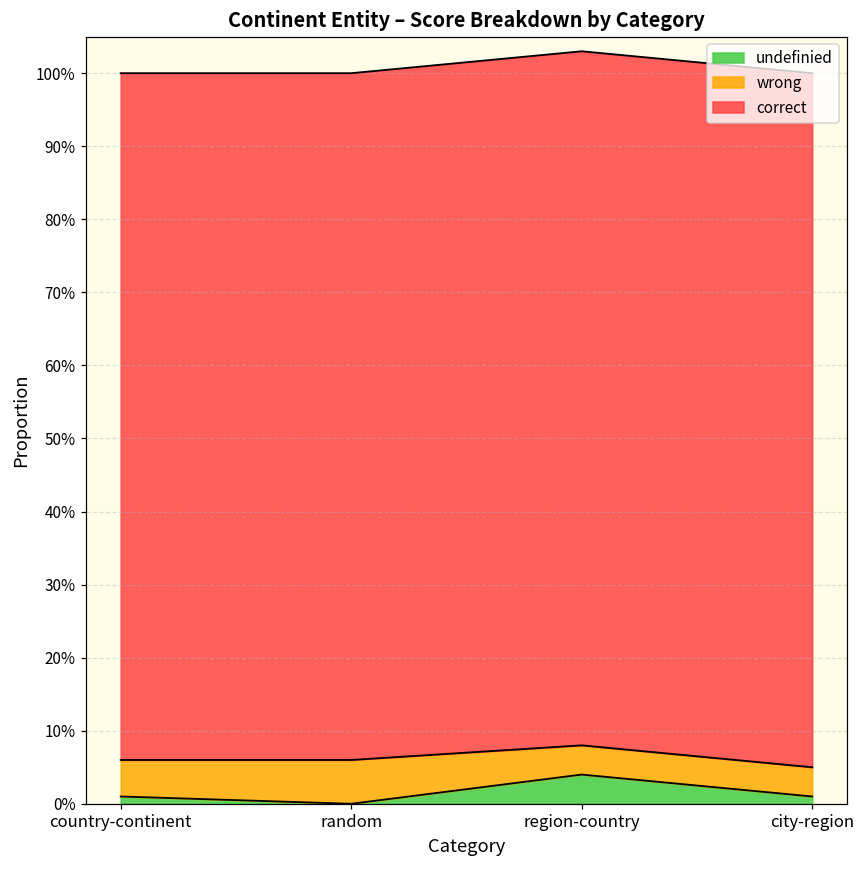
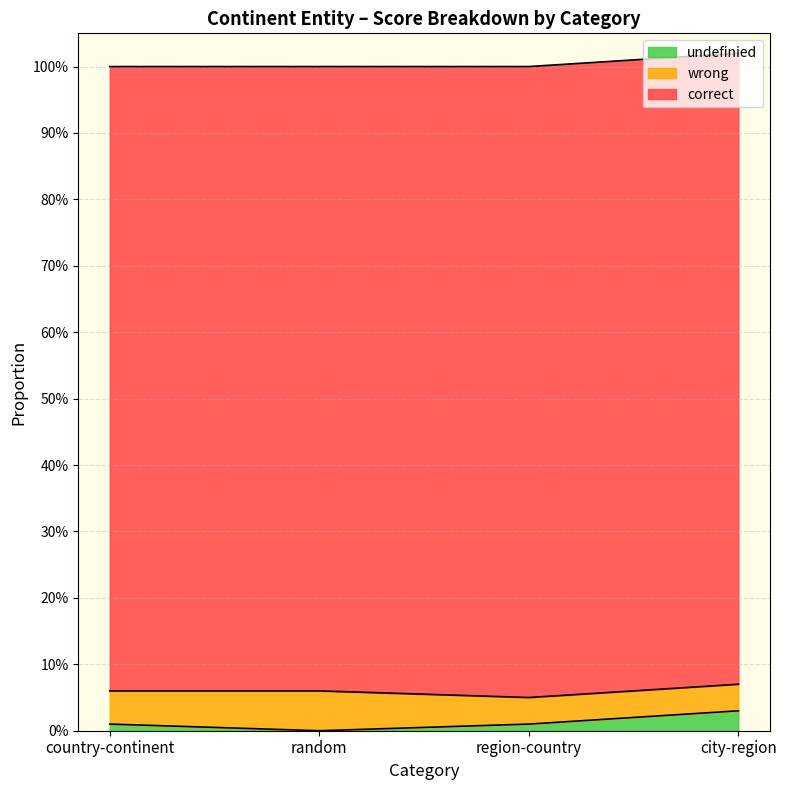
  {
    "undefinied": {
      "country-continent": "1%",
      "random": "0%",
-     "region-country": "4%",
-     "city-region": "1%"
+     "region-country": "1%",
+     "city-region": "3%"
    },
    "wrong": {
      "country-continent": "5%",
      "random": "6%",
      "region-country": "4%",
      "city-region": "4%"
    },
    "correct": {
      "country-continent": "94%",
      "random": "94%",
      "region-country": "95%"
    }
  }
